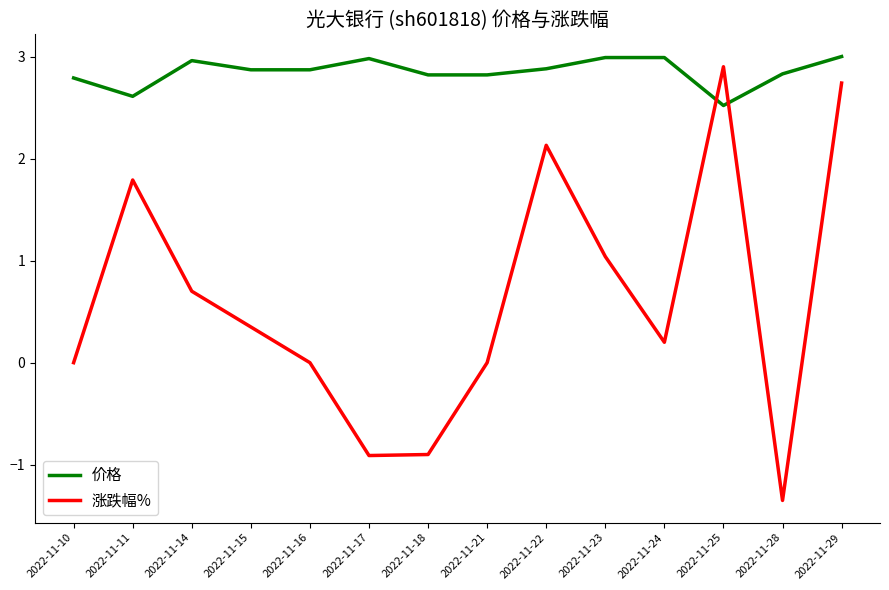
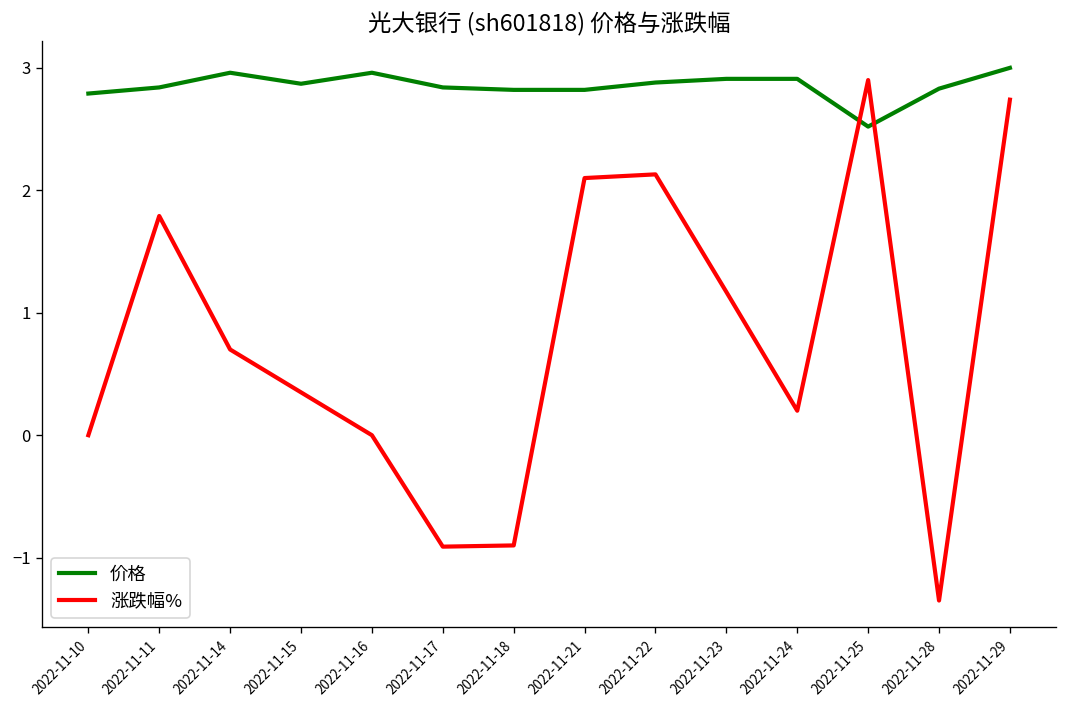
  {
    "价格": {
      "2022-11-10": 2.79,
-     "2022-11-11": 2.61,
+     "2022-11-11": 2.84,
      "2022-11-14": 2.96,
      "2022-11-15": 2.87,
-     "2022-11-16": 2.87,
-     "2022-11-17": 2.98,
+     "2022-11-16": 2.96,
+     "2022-11-17": 2.84,
      "2022-11-18": 2.82,
      "2022-11-21": 2.82,
      "2022-11-22": 2.88,
-     "2022-11-23": 2.99,
-     "2022-11-24": 2.99,
+     "2022-11-23": 2.91,
+     "2022-11-24": 2.91,
      "2022-11-25": 2.52,
      "2022-11-28": 2.83,
      "2022-11-29": 3.00
    },
    "涨跌幅%": {
      "2022-11-10": 0.00,
      "2022-11-11": 1.79,
      "2022-11-14": 0.70,
      "2022-11-15": 0.35,
      "2022-11-16": 0.00,
      "2022-11-17": -0.91,
      "2022-11-18": -0.90,
-     "2022-11-21": 0.0,
+     "2022-11-21": 2.1,
      "2022-11-22": 2.13,
-     "2022-11-23": 1.04,
+     "2022-11-23": 1.17,
      "2022-11-24": 0.20,
      "2022-11-25": 2.90,
      "2022-11-28": -1.35,
      "2022-11-29": 2.74
    }
  }
